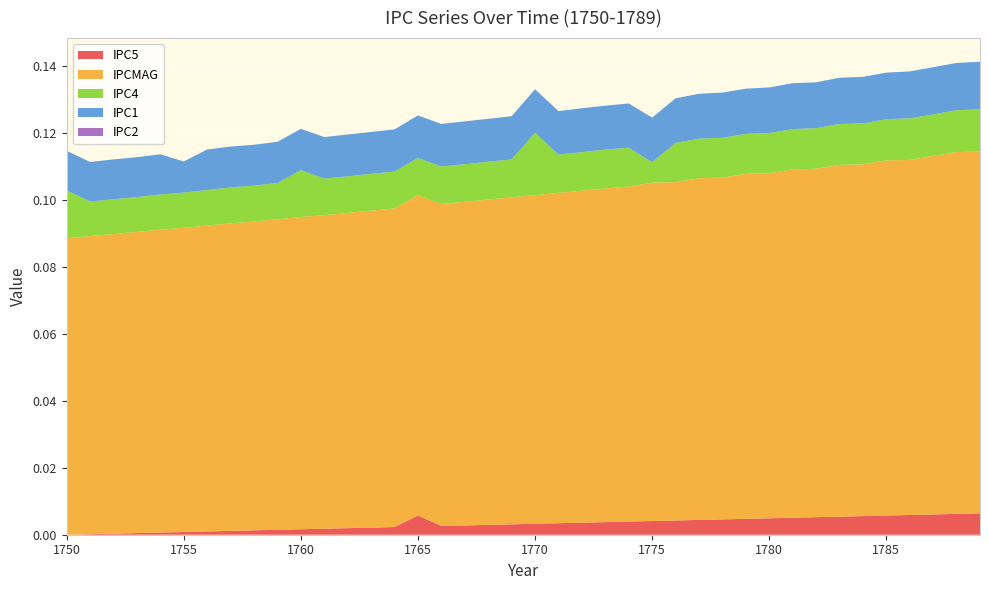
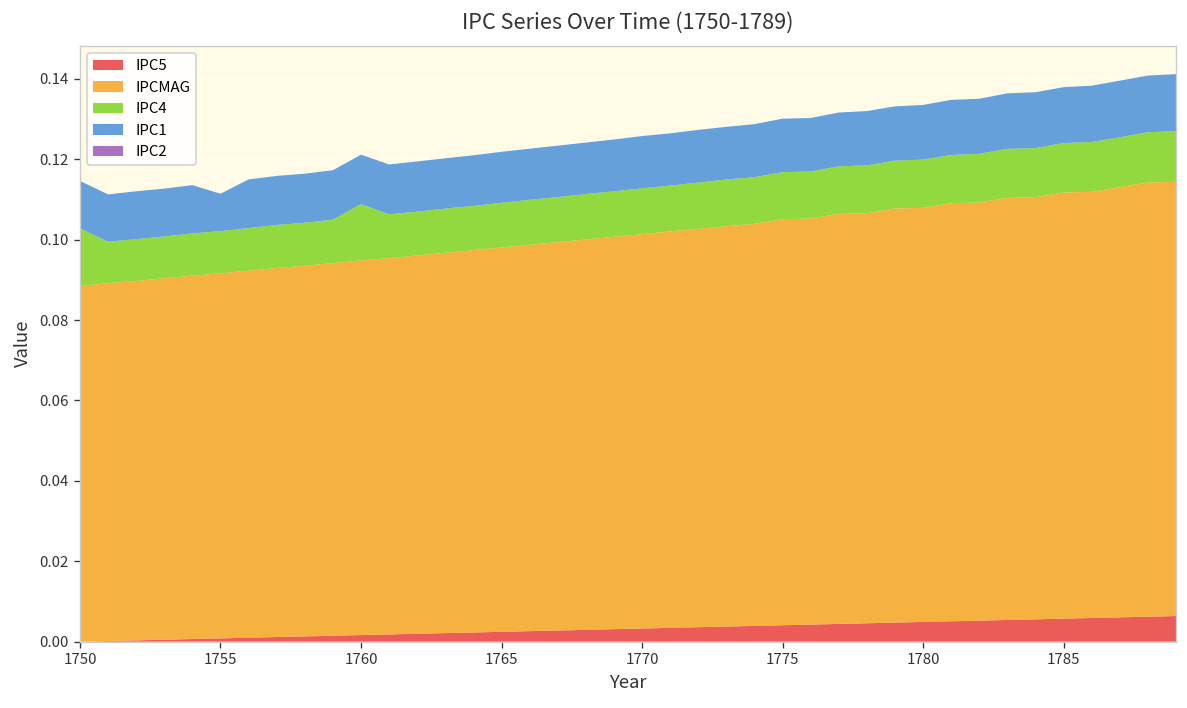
  {
    "IPC5": {
      "1750": 0.000,
      "1755": 0.001,
      "1760": 0.002,
-     "1765": 0.006,
+     "1765": 0.002,
      "1770": 0.003,
      "1775": 0.004,
      "1780": 0.005,
      "1785": 0.006
    },
    "IPCMAG": {
      "1750": 0.089,
      "1755": 0.091,
      "1760": 0.093,
      "1765": 0.096,
      "1770": 0.098,
      "1775": 0.101,
      "1780": 0.103,
      "1785": 0.106
    },
    "IPC4": {
      "1750": 0.014,
      "1755": 0.010,
      "1760": 0.014,
      "1765": 0.011,
-     "1770": 0.019,
-     "1775": 0.006,
+     "1770": 0.011,
+     "1775": 0.012,
      "1780": 0.012,
      "1785": 0.012
    }
  }
